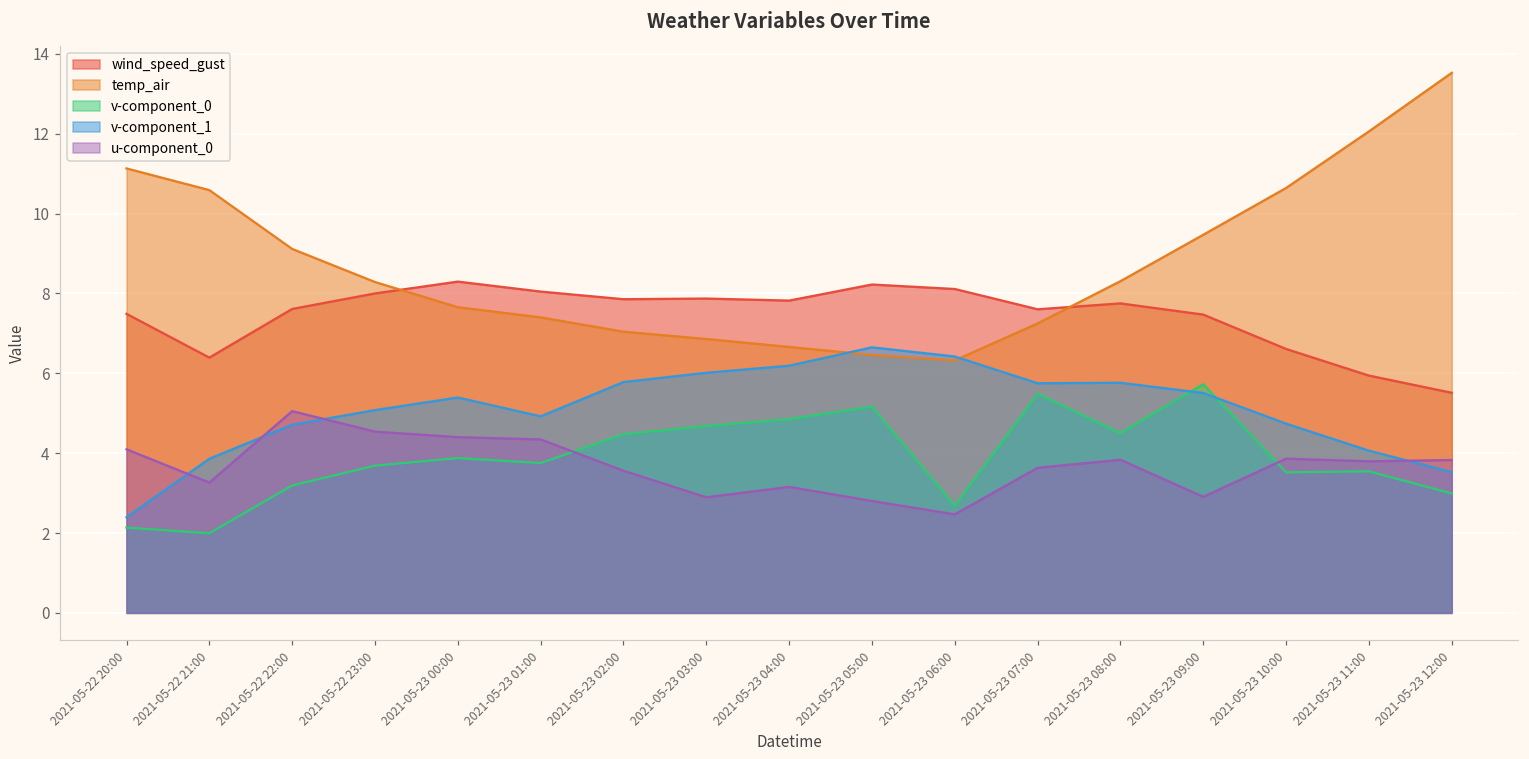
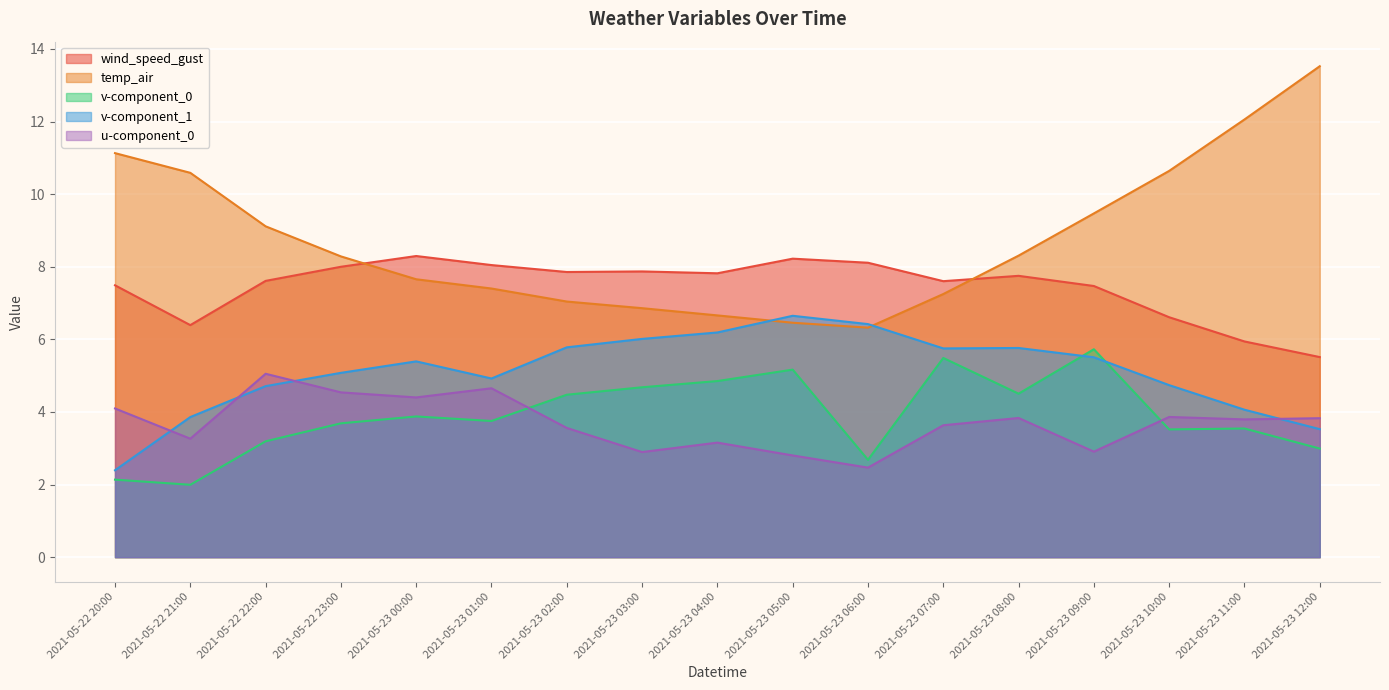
  {
    "v-component_0": {
      "2021-05-22 20:00": 2.1,
      "2021-05-22 21:00": 2.0,
      "2021-05-22 22:00": 3.2,
      "2021-05-22 23:00": 3.7,
      "2021-05-23 00:00": 3.9,
      "2021-05-23 01:00": 3.8,
      "2021-05-23 02:00": 4.5,
      "2021-05-23 03:00": 4.7,
      "2021-05-23 04:00": 4.9,
      "2021-05-23 05:00": 5.2,
      "2021-05-23 06:00": 2.7,
      "2021-05-23 07:00": 5.5,
      "2021-05-23 08:00": 4.5,
      "2021-05-23 09:00": 5.7,
      "2021-05-23 10:00": 3.5,
      "2021-05-23 11:00": 3.5,
      "2021-05-23 12:00": 3.0
    },
    "v-component_1": {
      "2021-05-22 20:00": 2.4,
      "2021-05-22 21:00": 3.9,
      "2021-05-22 22:00": 4.7,
      "2021-05-22 23:00": 5.1,
      "2021-05-23 00:00": 5.4,
      "2021-05-23 01:00": 4.9,
      "2021-05-23 02:00": 5.8,
      "2021-05-23 03:00": 6.0,
      "2021-05-23 04:00": 6.2,
      "2021-05-23 05:00": 6.6,
      "2021-05-23 06:00": 6.4,
      "2021-05-23 07:00": 5.8,
      "2021-05-23 08:00": 5.8,
      "2021-05-23 09:00": 5.5,
      "2021-05-23 10:00": 4.7,
      "2021-05-23 11:00": 4.1,
      "2021-05-23 12:00": 3.5
    },
    "u-component_0": {
      "2021-05-22 20:00": 4.1,
      "2021-05-22 21:00": 3.3,
      "2021-05-22 22:00": 5.1,
      "2021-05-22 23:00": 4.5,
      "2021-05-23 00:00": 4.4,
-     "2021-05-23 01:00": 4.3,
+     "2021-05-23 01:00": 4.7,
      "2021-05-23 02:00": 3.6,
      "2021-05-23 03:00": 2.9,
      "2021-05-23 04:00": 3.2,
      "2021-05-23 05:00": 2.8,
      "2021-05-23 06:00": 2.5,
      "2021-05-23 07:00": 3.6,
      "2021-05-23 08:00": 3.8,
      "2021-05-23 09:00": 2.9,
      "2021-05-23 10:00": 3.9,
      "2021-05-23 11:00": 3.8,
      "2021-05-23 12:00": 3.8
    }
  }
